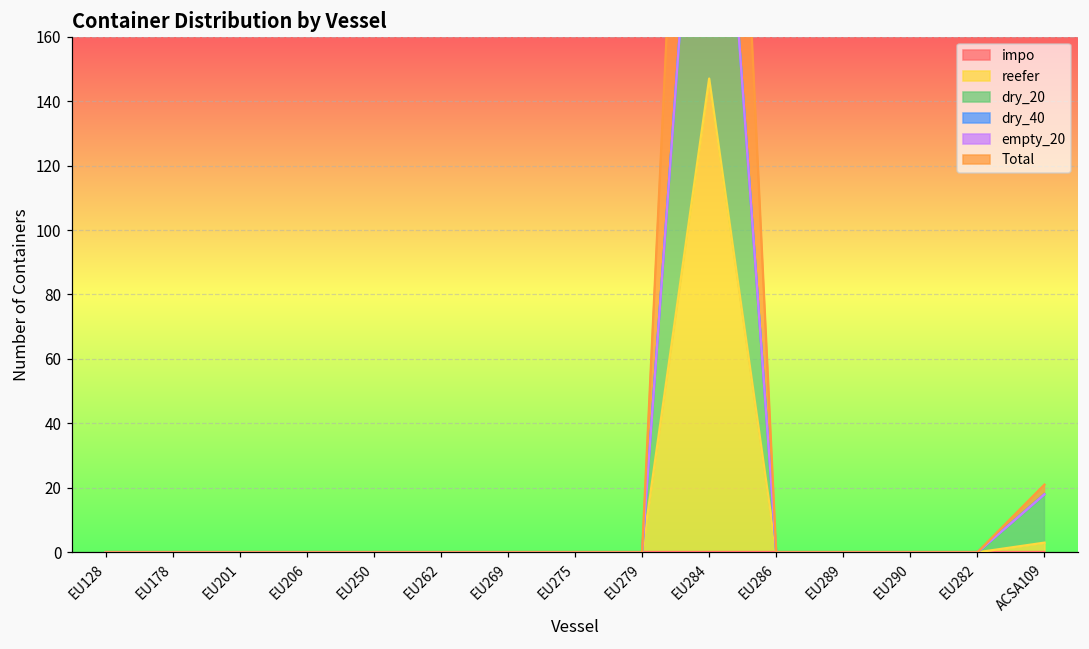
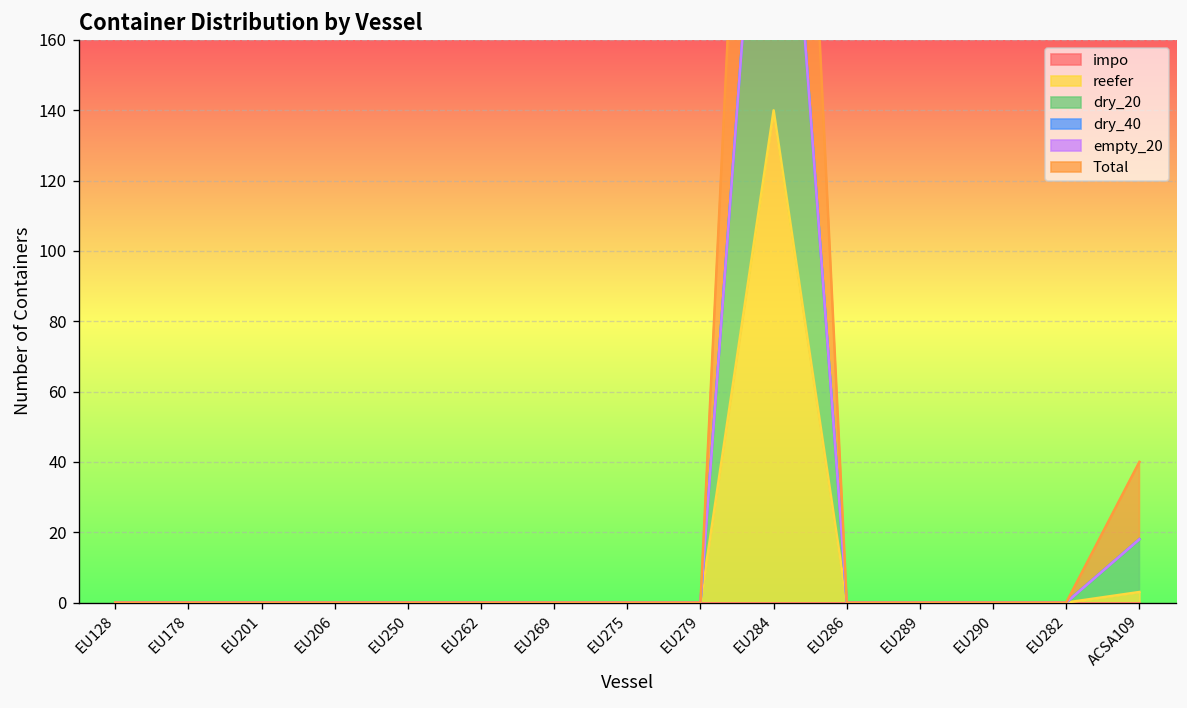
  {
    "impo": {
      "EU284": 0,
      "ACSA109": 0
    },
    "reefer": {
-     "EU284": 147,
+     "EU284": 140,
      "ACSA109": 3
    },
    "Total": {
-     "ACSA109": 3
+     "ACSA109": 22
    }
  }
